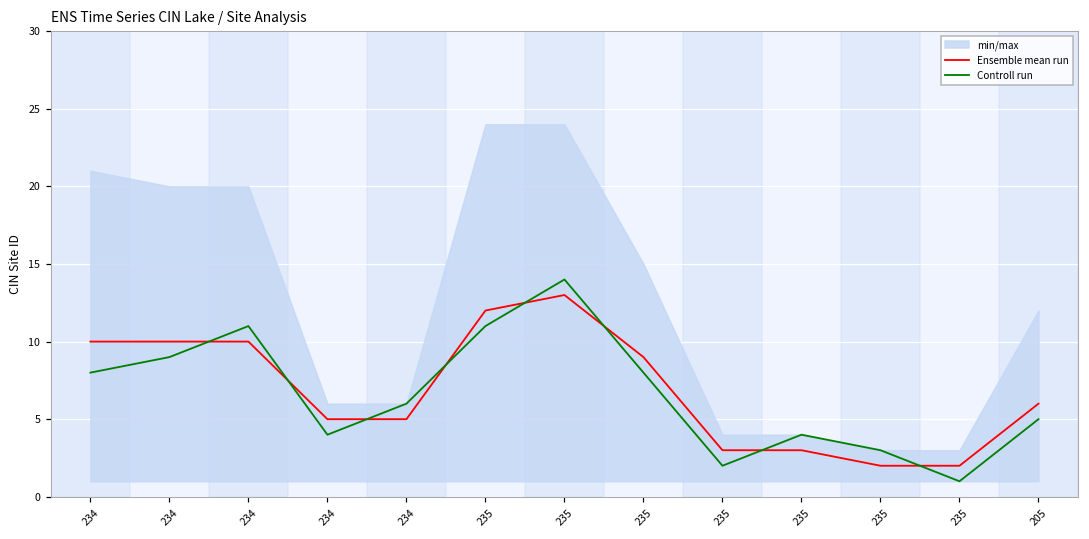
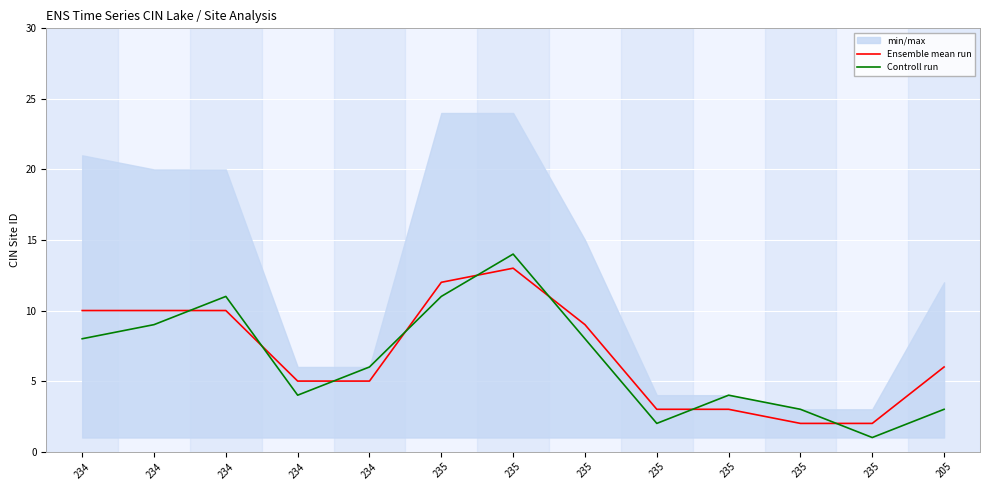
  {
    "Ensemble mean run": {
      "205": 6
    },
    "min/max": {
      "205": 12
    },
    "Controll run": {
-     "205": 5
+     "205": 3
    }
  }
